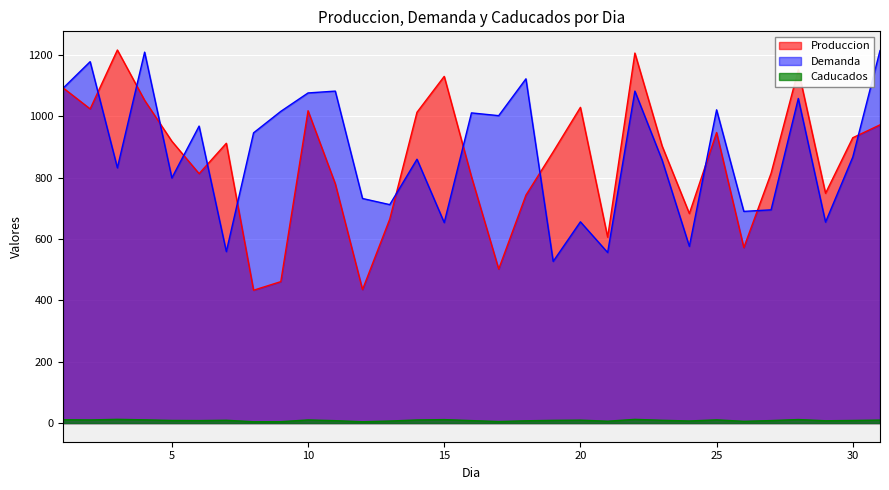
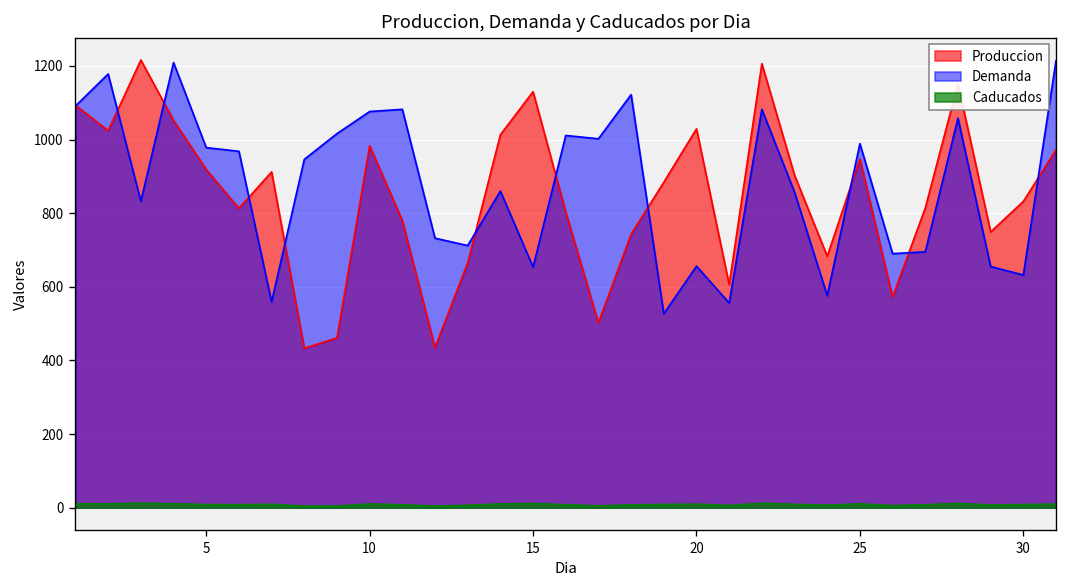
  {
    "Produccion": {
      "5": 920,
-     "10": 1020,
+     "10": 980,
      "15": 1130,
      "20": 1030,
      "25": 950,
-     "30": 930
+     "30": 830
    },
    "Demanda": {
-     "5": 800,
+     "5": 980,
      "10": 1080,
      "15": 650,
      "20": 660,
-     "25": 1020,
-     "30": 870
+     "25": 990,
+     "30": 630
    },
    "Caducados": {
      "5": 10,
      "10": 10,
      "15": 10,
      "20": 10,
      "25": 10,
      "30": 10
    }
  }
